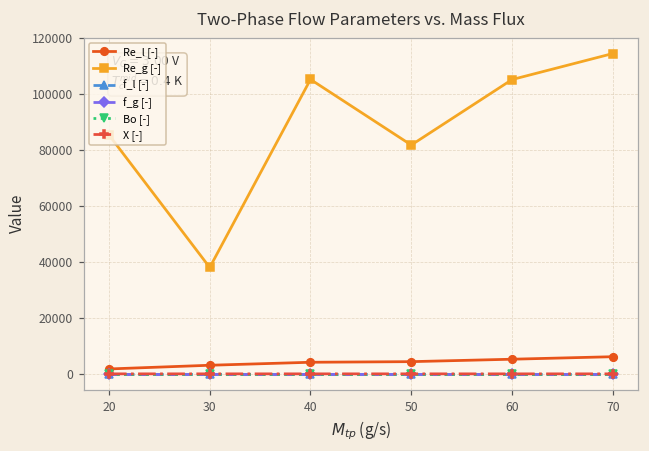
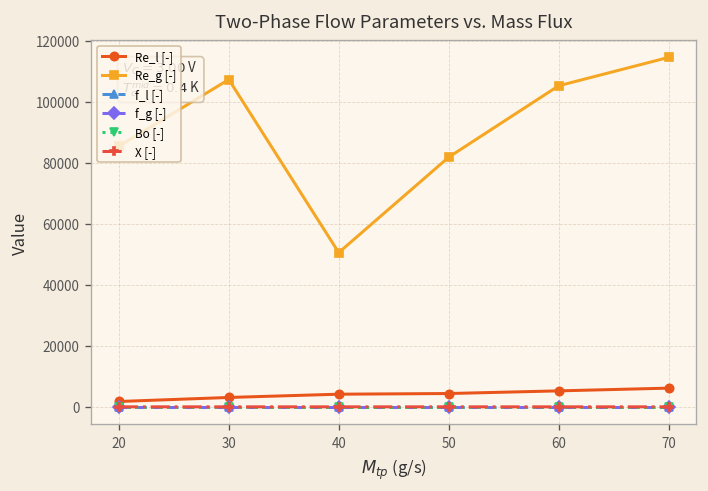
  {
    "Re_g [-]": {
-     "30": 38000,
-     "40": 105000,
+     "30": 107000,
+     "40": 51000,
      "50": 82000,
      "60": 105000,
      "70": 114000
    }
  }
